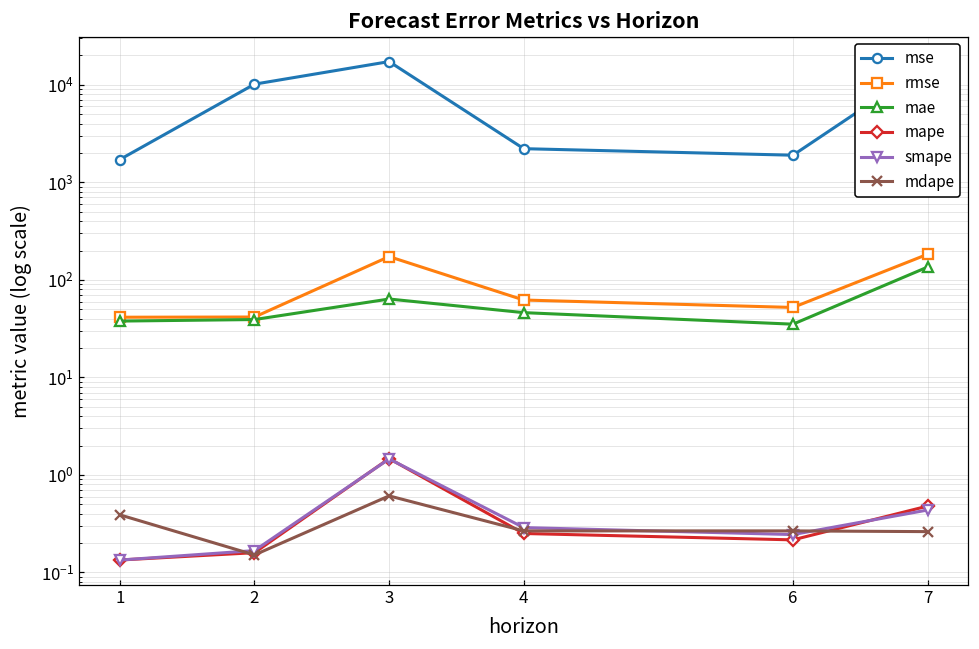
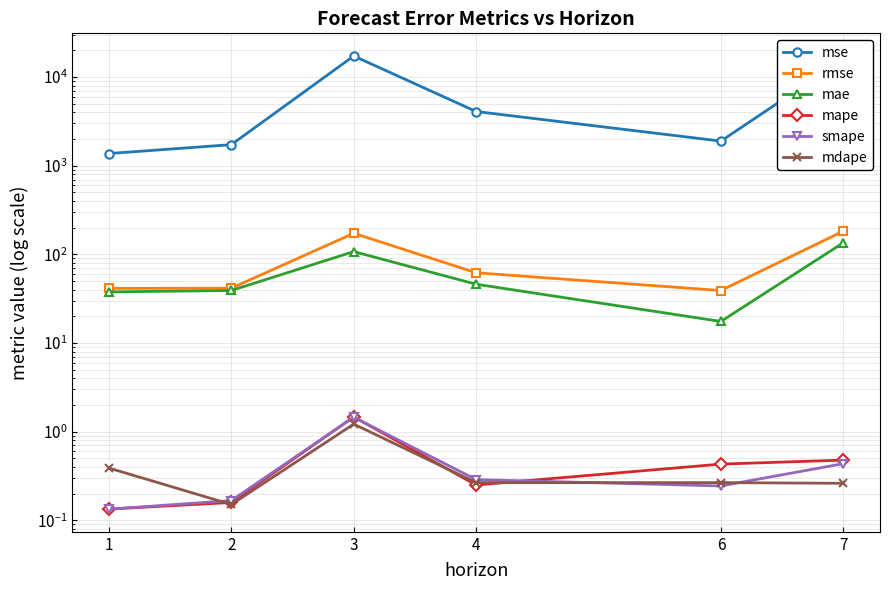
  {
    "mse": {
-     "1": 1700,
-     "2": 10000,
+     "1": 1400,
+     "2": 1700,
      "3": 17000,
-     "4": 2200,
+     "4": 4000,
      "6": 1900
    },
    "rmse": {
      "1": 40,
      "3": 170,
      "4": 60,
-     "6": 50,
+     "6": 40,
      "7": 180
    },
    "mae": {
      "1": 38,
-     "3": 60,
+     "3": 110,
      "4": 50,
-     "6": 35,
+     "6": 18,
      "7": 140
    },
    "mape": {
-     "6": 0.22,
+     "6": 0.4,
      "7": 0.5
    },
    "smape": {
      "4": 0.29,
      "6": 0.24,
      "7": 0.4
    },
    "mdape": {
      "1": 0.4,
-     "3": 0.6,
+     "3": 1.2,
      "6": 0.27,
      "7": 0.26
    }
  }
